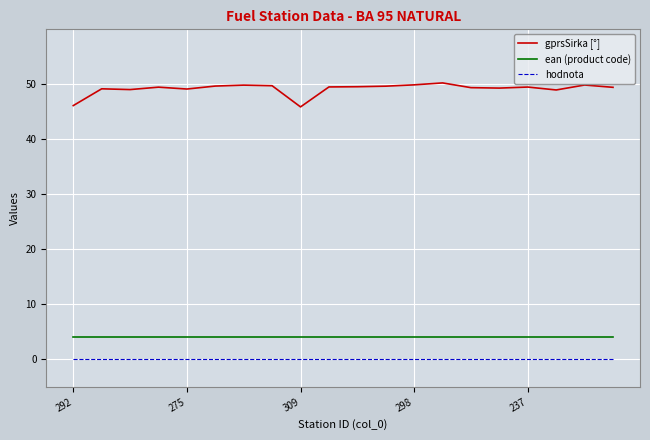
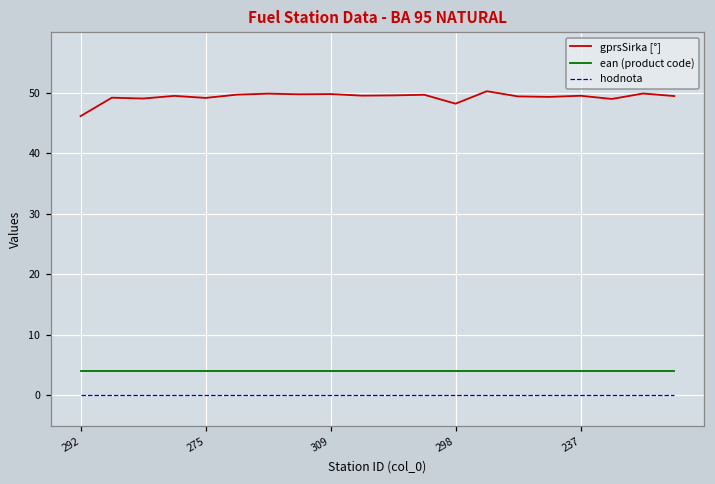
  {
    "gprsSirka [°]": {
      "292": 46,
      "275": 49,
-     "309": 46,
-     "298": 50,
+     "309": 50,
+     "298": 48,
      "237": 50
    },
    "ean (product code)": {
      "292": 4,
      "275": 4,
      "309": 4,
      "298": 4,
      "237": 4
    },
    "hodnota": {
      "292": 0,
      "275": 0,
      "309": 0,
      "298": 0,
      "237": 0
    }
  }
